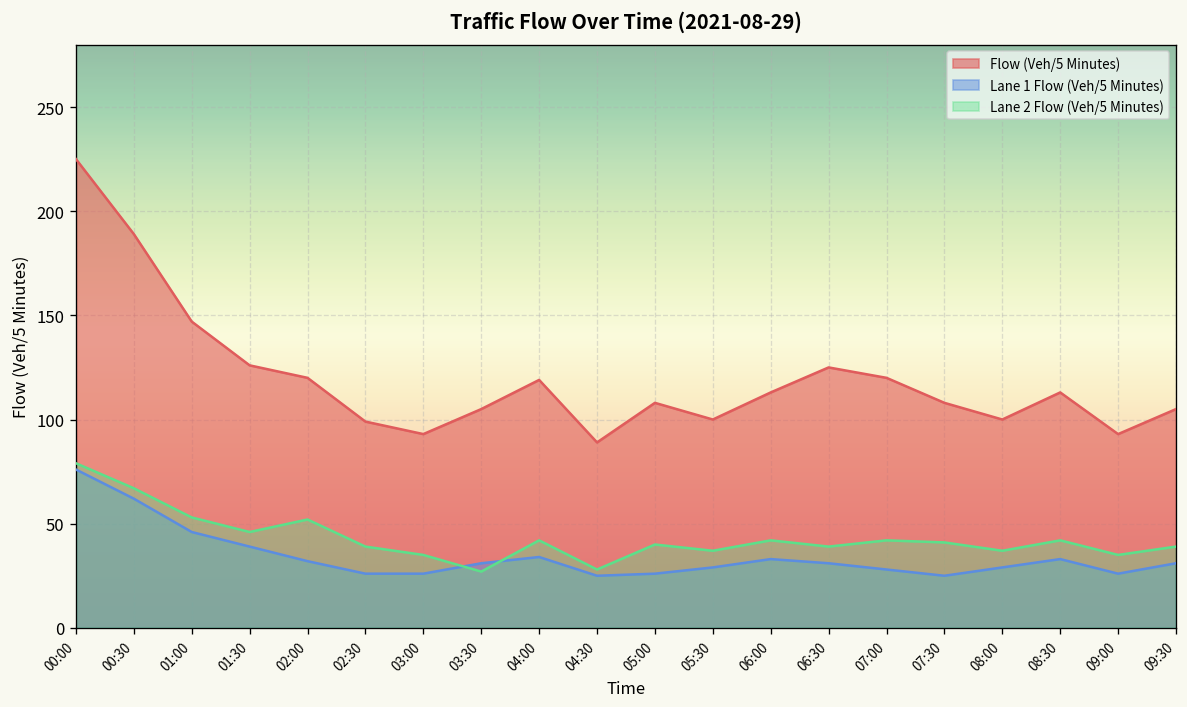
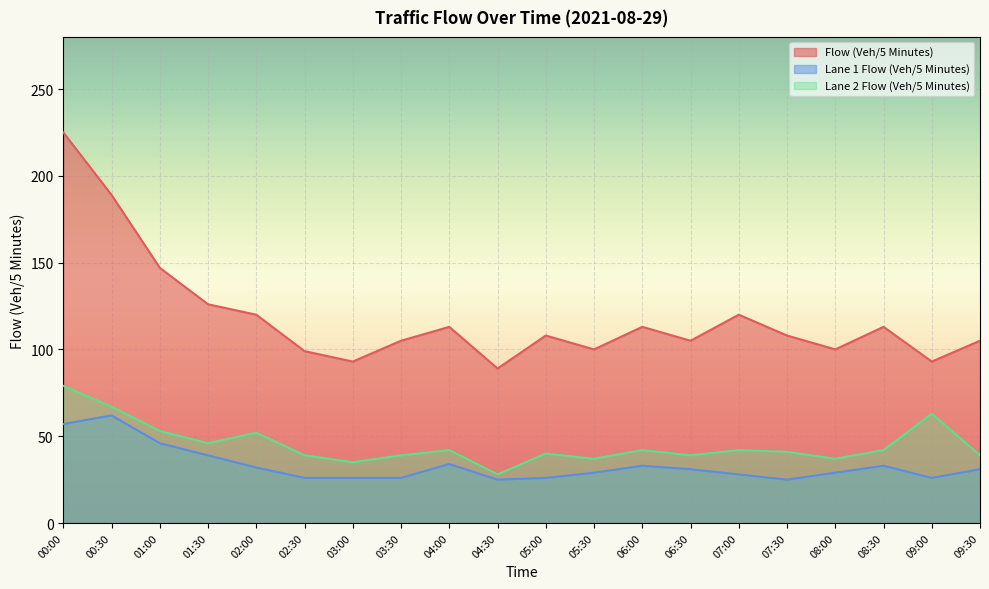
  {
    "Flow (Veh/5 Minutes)": {
      "00:00": 225,
      "00:30": 189,
      "01:00": 147,
      "01:30": 126,
      "02:00": 120,
      "02:30": 99,
      "03:00": 93,
      "03:30": 105,
-     "04:00": 119,
+     "04:00": 113,
      "04:30": 89,
      "05:00": 108,
      "05:30": 100,
      "06:00": 113,
-     "06:30": 125,
+     "06:30": 105,
      "07:00": 120,
      "07:30": 108,
      "08:00": 100,
      "08:30": 113,
      "09:00": 93,
      "09:30": 105
    },
    "Lane 1 Flow (Veh/5 Minutes)": {
-     "00:00": 76,
+     "00:00": 57,
      "00:30": 62,
      "01:00": 46,
      "01:30": 39,
      "02:00": 32,
      "02:30": 26,
      "03:00": 26,
-     "03:30": 31,
+     "03:30": 26,
      "04:00": 34,
      "04:30": 25,
      "05:00": 26,
      "05:30": 29,
      "06:00": 33,
      "06:30": 31,
      "07:00": 28,
      "07:30": 25,
      "08:00": 29,
      "08:30": 33,
      "09:00": 26,
      "09:30": 31
    },
    "Lane 2 Flow (Veh/5 Minutes)": {
      "00:00": 79,
      "00:30": 67,
      "01:00": 53,
      "01:30": 46,
      "02:00": 52,
      "02:30": 39,
      "03:00": 35,
-     "03:30": 27,
+     "03:30": 39,
      "04:00": 42,
      "04:30": 28,
      "05:00": 40,
      "05:30": 37,
      "06:00": 42,
      "06:30": 39,
      "07:00": 42,
      "07:30": 41,
      "08:00": 37,
      "08:30": 42,
-     "09:00": 35,
+     "09:00": 63,
      "09:30": 39
    }
  }
